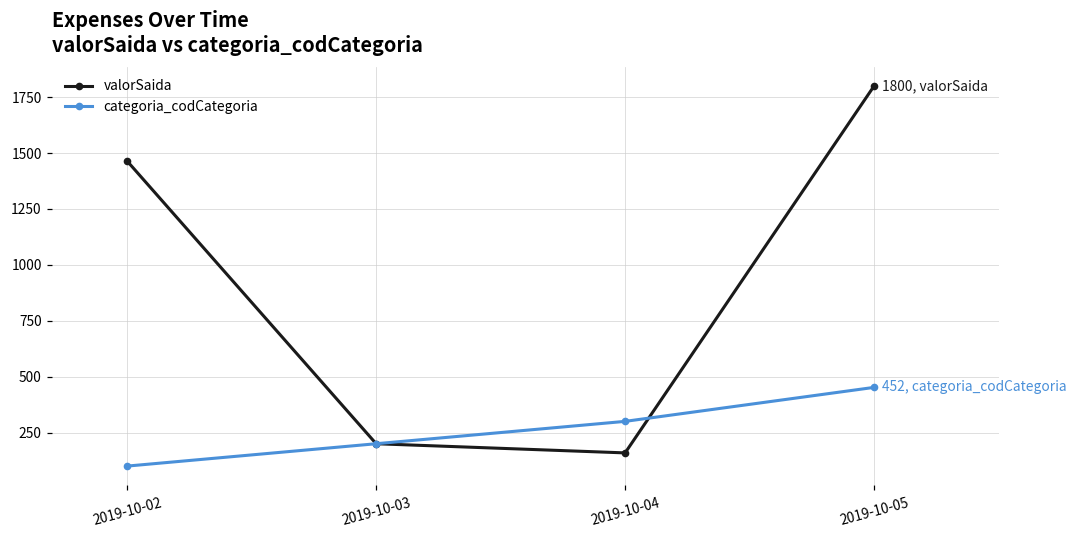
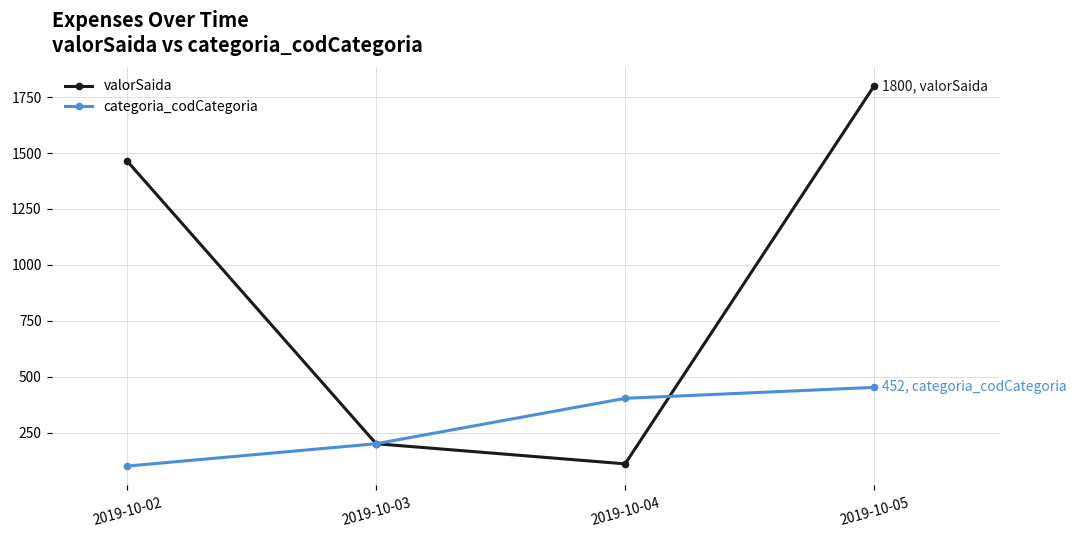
  {
    "valorSaida": {
      "2019-10-02": 1460,
-     "2019-10-04": 160
+     "2019-10-04": 110
    },
    "categoria_codCategoria": {
      "2019-10-02": 100,
-     "2019-10-04": 300
+     "2019-10-04": 400
    }
  }
